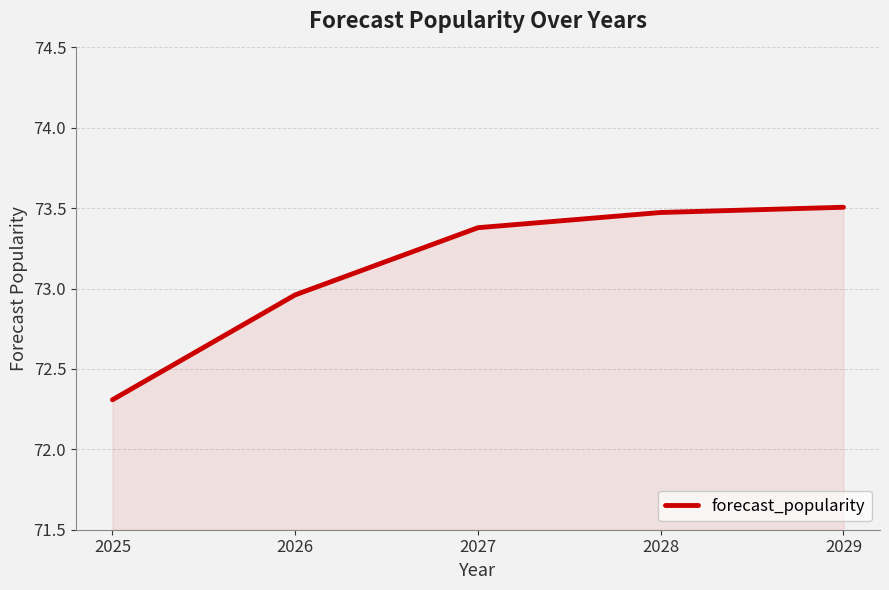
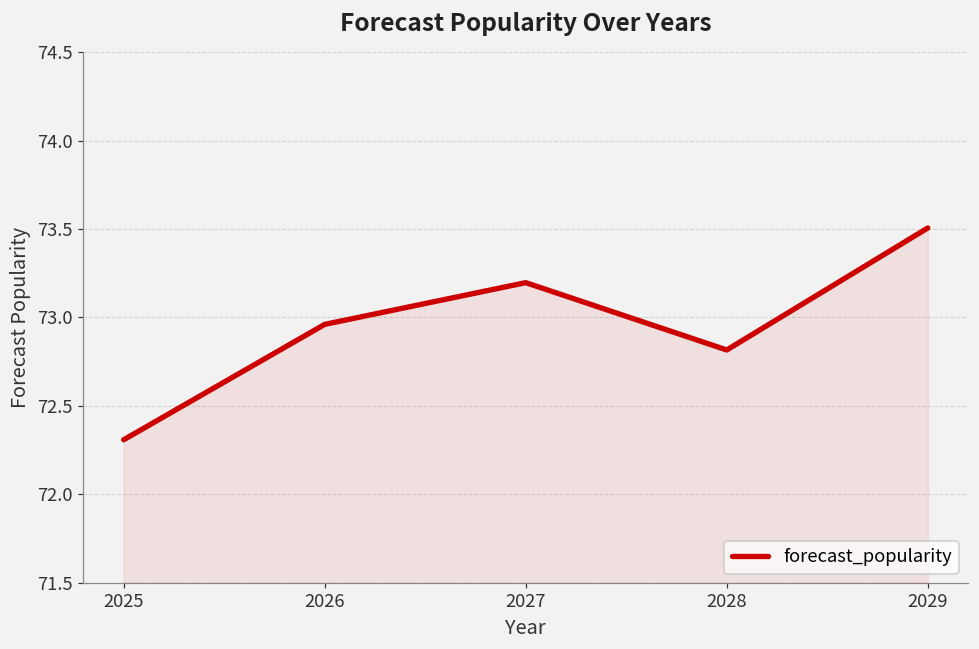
  {
    "2025": 72.31,
    "2026": 72.96,
-   "2027": 73.38,
-   "2028": 73.47,
+   "2027": 73.20,
+   "2028": 72.82,
    "2029": 73.51
  }
